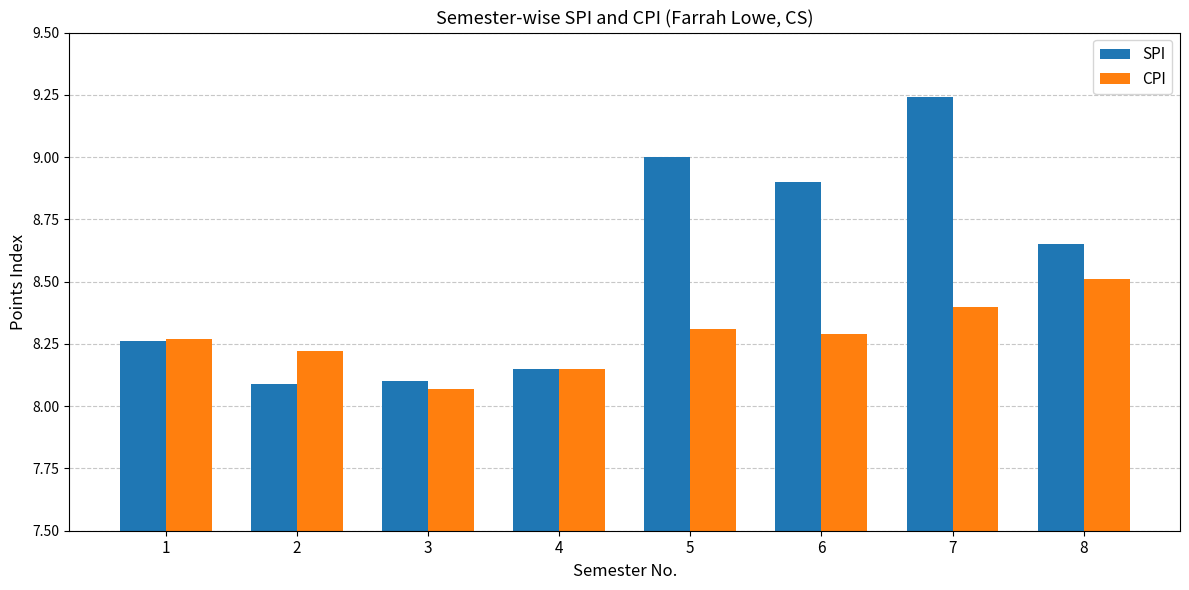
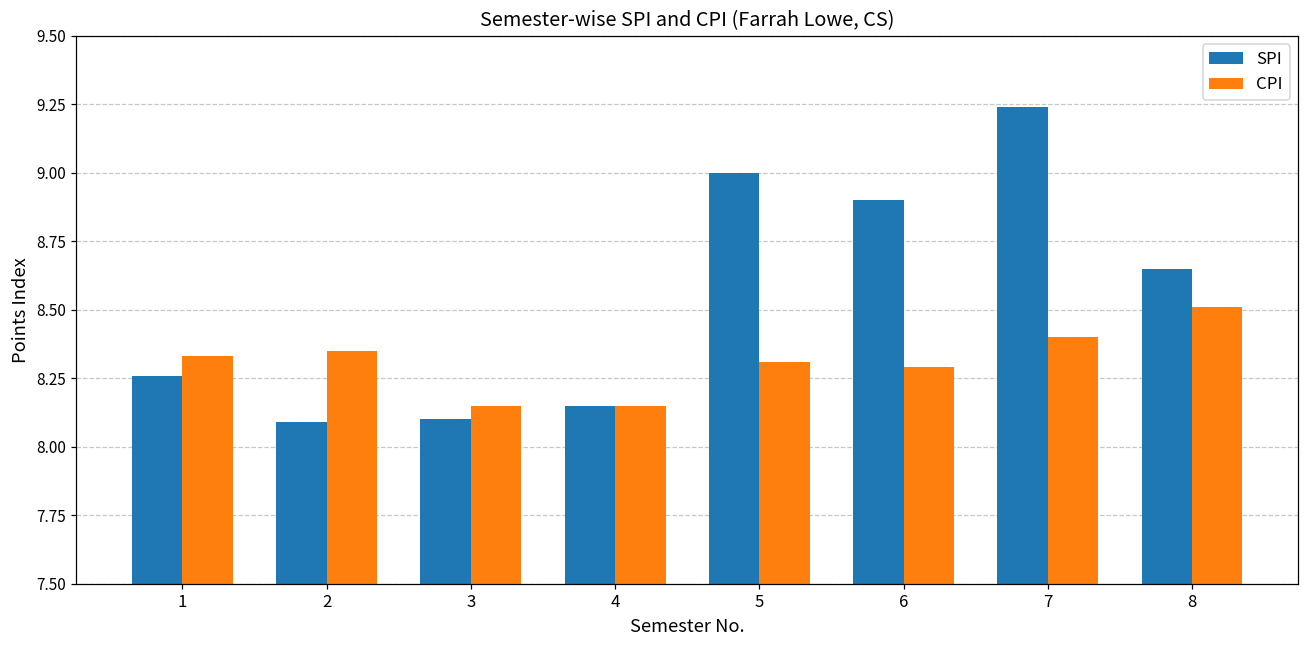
  {
    "SPI": {
      "1": 8.26,
      "2": 8.09,
      "3": 8.10,
      "4": 8.15,
      "5": 9.00,
      "6": 8.90,
      "7": 9.24,
      "8": 8.65
    },
    "CPI": {
-     "1": 8.27,
-     "2": 8.22,
-     "3": 8.07,
+     "1": 8.33,
+     "2": 8.35,
+     "3": 8.15,
      "4": 8.15,
      "5": 8.31,
      "6": 8.29,
      "7": 8.40,
      "8": 8.51
    }
  }
